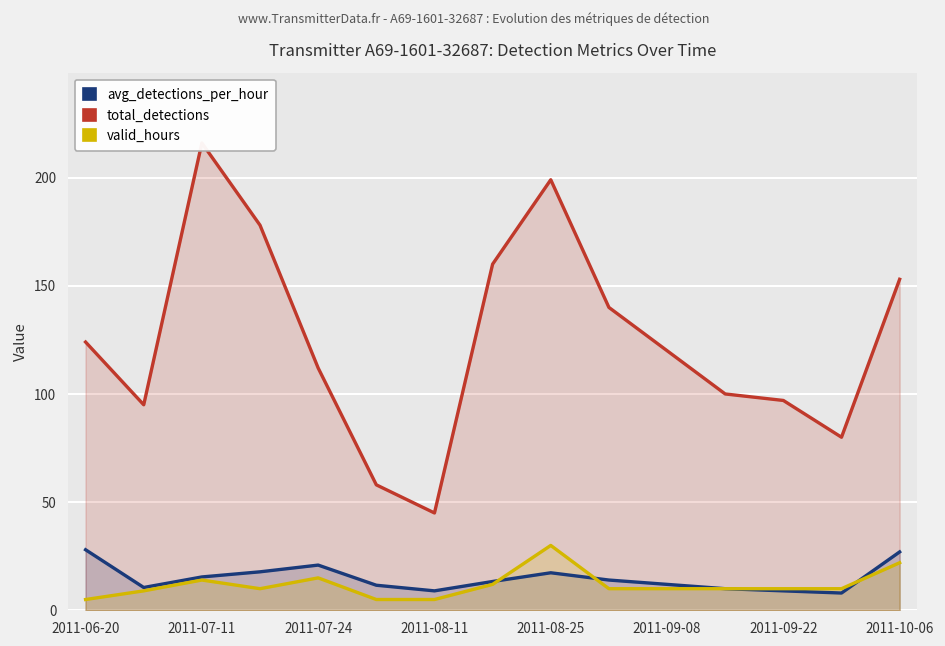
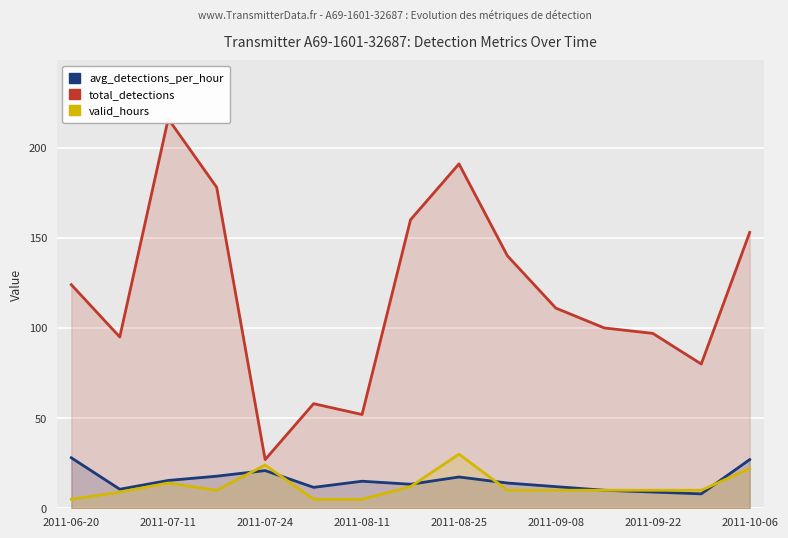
  {
    "avg_detections_per_hour": {
      "2011-06-20": 28,
      "2011-07-24": 21,
-     "2011-08-11": 9,
+     "2011-08-11": 15,
      "2011-08-25": 17,
      "2011-09-08": 12,
      "2011-10-06": 27
    },
    "total_detections": {
      "2011-06-20": 124,
-     "2011-07-24": 112,
-     "2011-08-11": 45,
-     "2011-08-25": 199,
-     "2011-09-08": 120,
+     "2011-07-24": 27,
+     "2011-08-11": 52,
+     "2011-08-25": 191,
+     "2011-09-08": 111,
      "2011-09-22": 97,
      "2011-10-06": 153
    },
    "valid_hours": {
      "2011-06-20": 5,
-     "2011-07-24": 15,
+     "2011-07-24": 24,
      "2011-08-11": 5,
      "2011-08-25": 30,
      "2011-09-08": 10,
      "2011-10-06": 22
    }
  }
